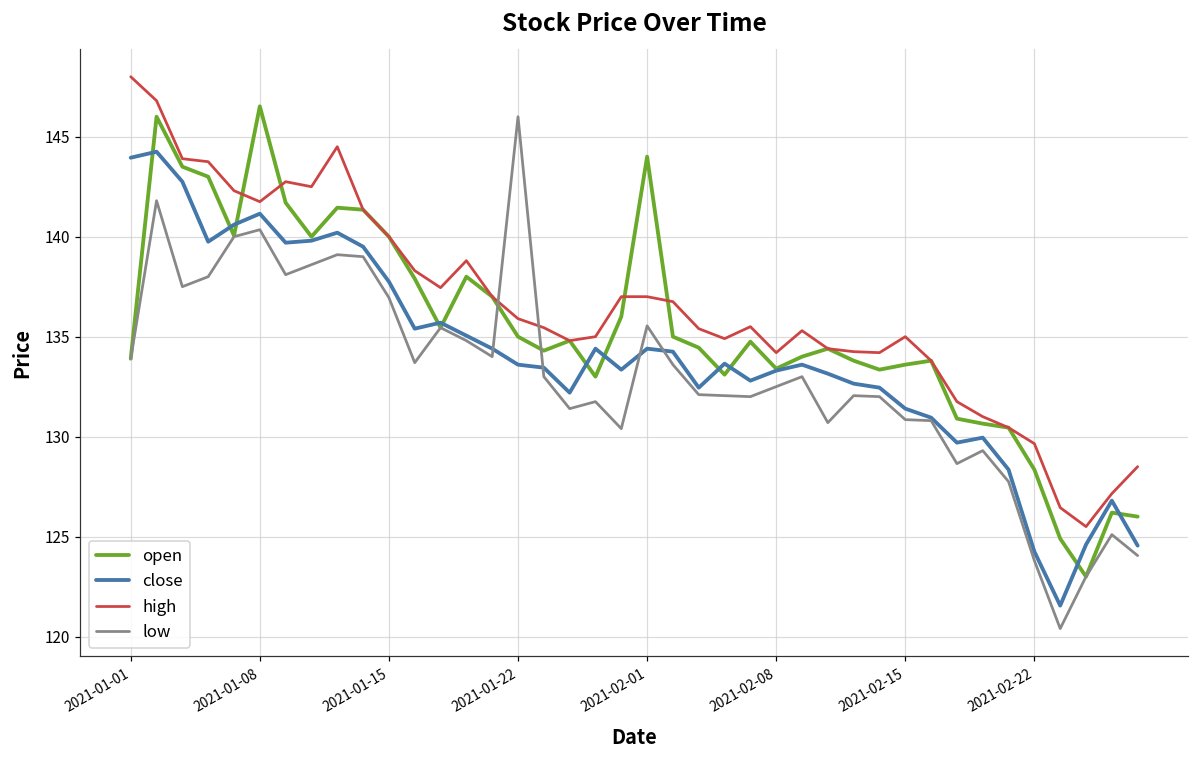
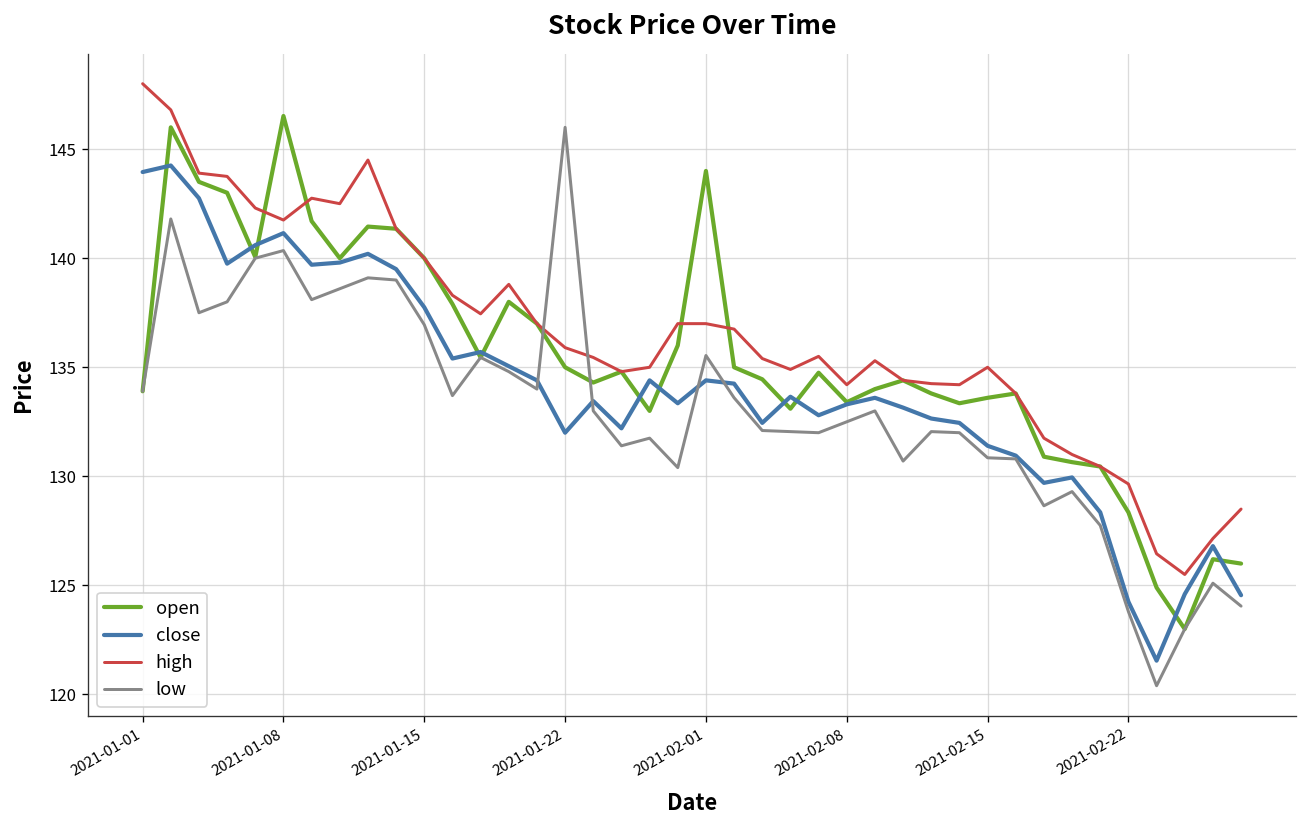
  {
    "open": {
      "2021-01-08": 146.5,
      "2021-01-22": 135.0,
      "2021-02-01": 144.0,
      "2021-02-15": 133.6,
      "2021-02-22": 128.4
    },
    "close": {
      "2021-01-01": 144.0,
      "2021-01-08": 141.2,
      "2021-01-15": 137.8,
-     "2021-01-22": 133.6,
+     "2021-01-22": 132.0,
      "2021-02-01": 134.4,
      "2021-02-15": 131.4,
      "2021-02-22": 124.3
    },
    "high": {
      "2021-01-01": 148.0,
      "2021-01-08": 141.8,
      "2021-01-22": 135.9,
      "2021-02-01": 137.0,
      "2021-02-08": 134.2,
      "2021-02-15": 135.0,
      "2021-02-22": 129.7
    },
    "low": {
      "2021-01-08": 140.4,
      "2021-01-15": 137.0,
      "2021-01-22": 146.0,
      "2021-02-01": 135.5,
      "2021-02-08": 132.5,
      "2021-02-15": 130.9,
      "2021-02-22": 123.8
    }
  }
